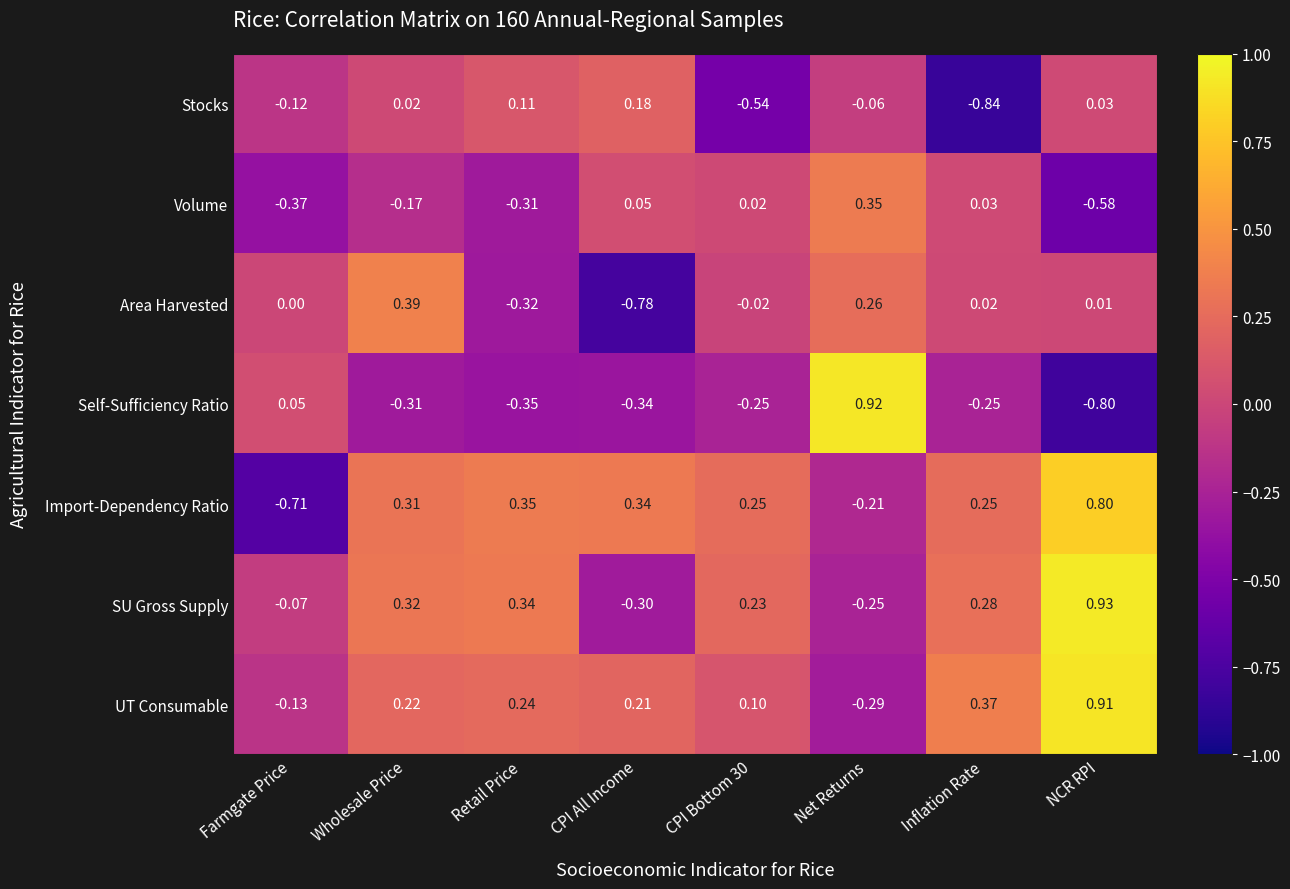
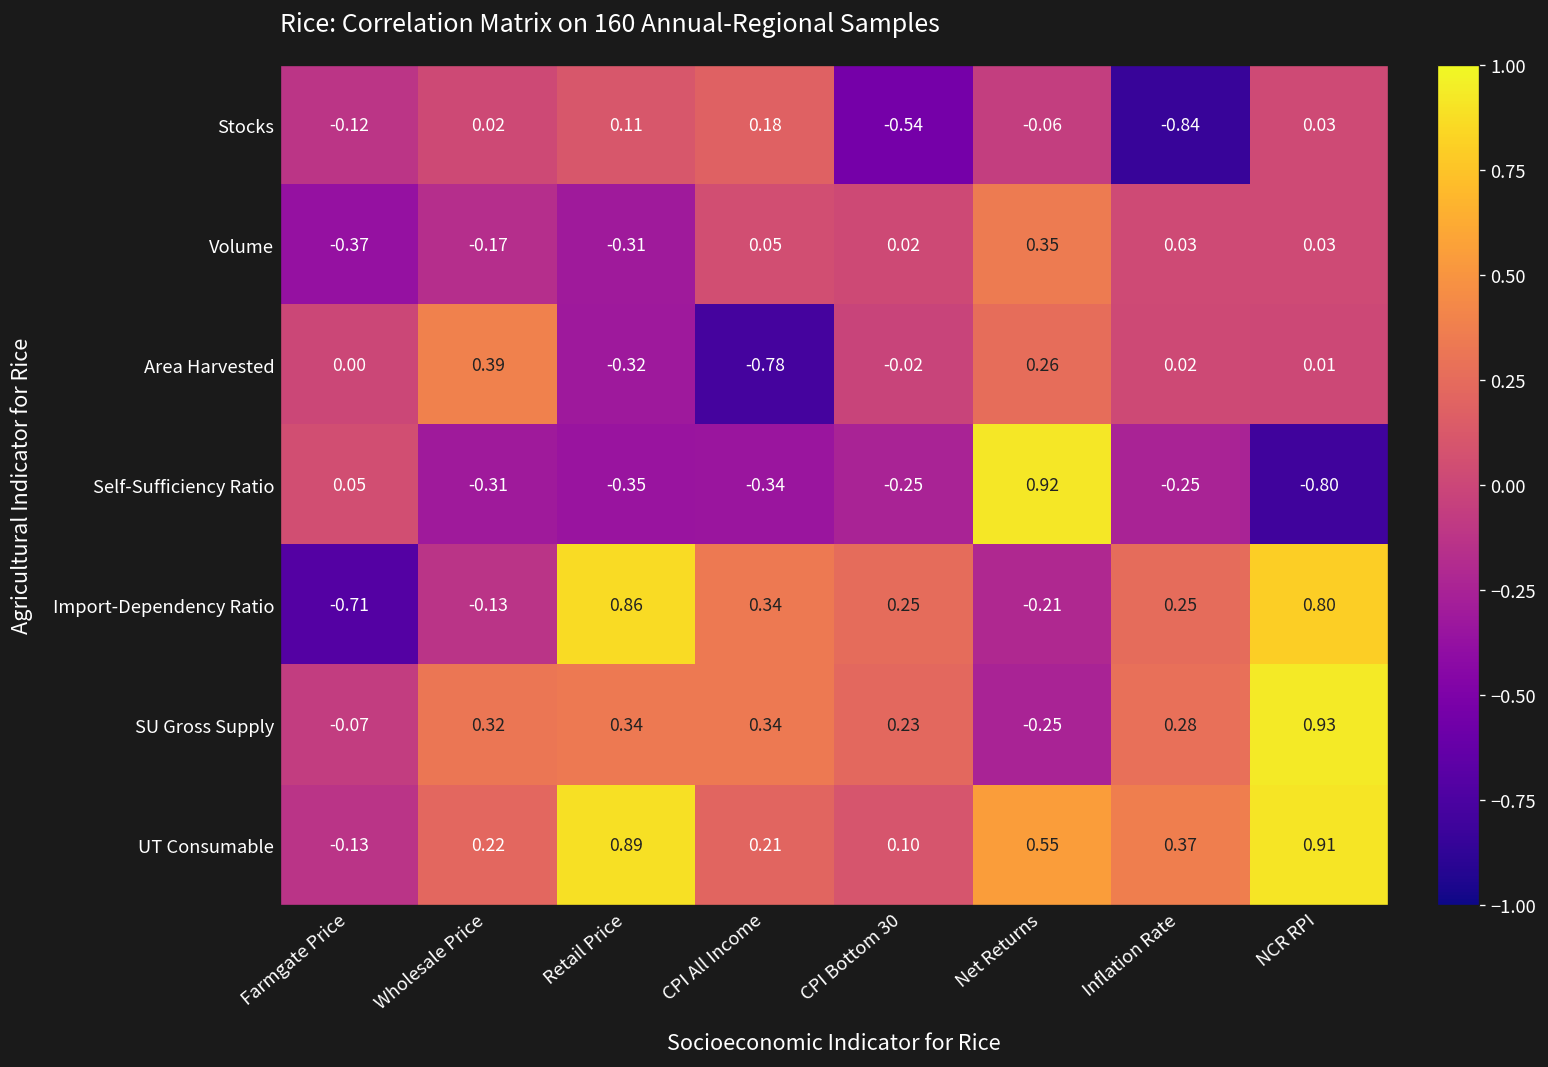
  {
    "Stocks": {
      "Farmgate Price": -0.12,
      "Wholesale Price": 0.02,
      "Retail Price": 0.11,
      "CPI All Income": 0.18,
      "CPI Bottom 30": -0.54,
      "Net Returns": -0.06,
      "Inflation Rate": -0.84,
      "NCR RPI": 0.03
    },
    "Volume": {
      "Farmgate Price": -0.37,
      "Wholesale Price": -0.17,
      "Retail Price": -0.31,
      "CPI All Income": 0.05,
      "CPI Bottom 30": 0.02,
      "Net Returns": 0.35,
      "Inflation Rate": 0.03,
-     "NCR RPI": -0.58
+     "NCR RPI": 0.03
    },
    "Area Harvested": {
      "Farmgate Price": 0.00,
      "Wholesale Price": 0.39,
      "Retail Price": -0.32,
      "CPI All Income": -0.78,
      "CPI Bottom 30": -0.02,
      "Net Returns": 0.26,
      "Inflation Rate": 0.02,
      "NCR RPI": 0.01
    },
    "Self-Sufficiency Ratio": {
      "Farmgate Price": 0.05,
      "Wholesale Price": -0.31,
      "Retail Price": -0.35,
      "CPI All Income": -0.34,
      "CPI Bottom 30": -0.25,
      "Net Returns": 0.92,
      "Inflation Rate": -0.25,
      "NCR RPI": -0.80
    },
    "Import-Dependency Ratio": {
      "Farmgate Price": -0.71,
-     "Wholesale Price": 0.31,
-     "Retail Price": 0.35,
+     "Wholesale Price": -0.13,
+     "Retail Price": 0.86,
      "CPI All Income": 0.34,
      "CPI Bottom 30": 0.25,
      "Net Returns": -0.21,
      "Inflation Rate": 0.25,
      "NCR RPI": 0.80
    },
    "SU Gross Supply": {
      "Farmgate Price": -0.07,
      "Wholesale Price": 0.32,
      "Retail Price": 0.34,
-     "CPI All Income": -0.30,
+     "CPI All Income": 0.34,
      "CPI Bottom 30": 0.23,
      "Net Returns": -0.25,
      "Inflation Rate": 0.28,
      "NCR RPI": 0.93
    },
    "UT Consumable": {
      "Farmgate Price": -0.13,
      "Wholesale Price": 0.22,
-     "Retail Price": 0.24,
+     "Retail Price": 0.89,
      "CPI All Income": 0.21,
      "CPI Bottom 30": 0.10,
-     "Net Returns": -0.29,
+     "Net Returns": 0.55,
      "Inflation Rate": 0.37,
      "NCR RPI": 0.91
    }
  }
